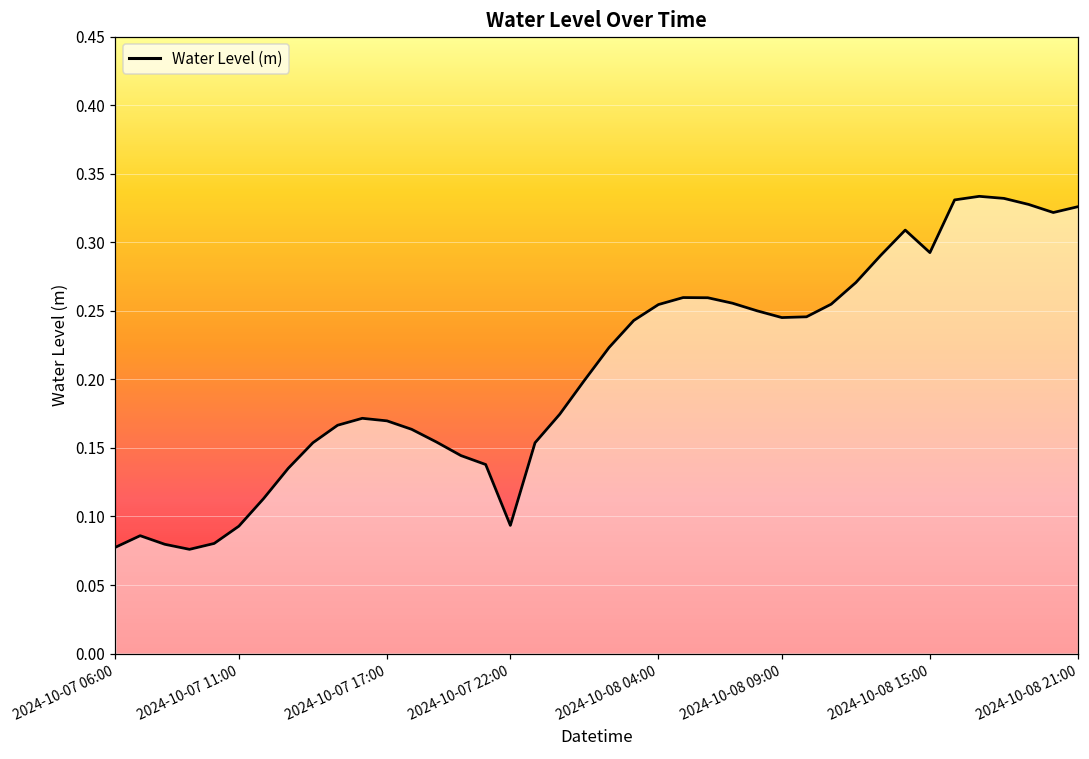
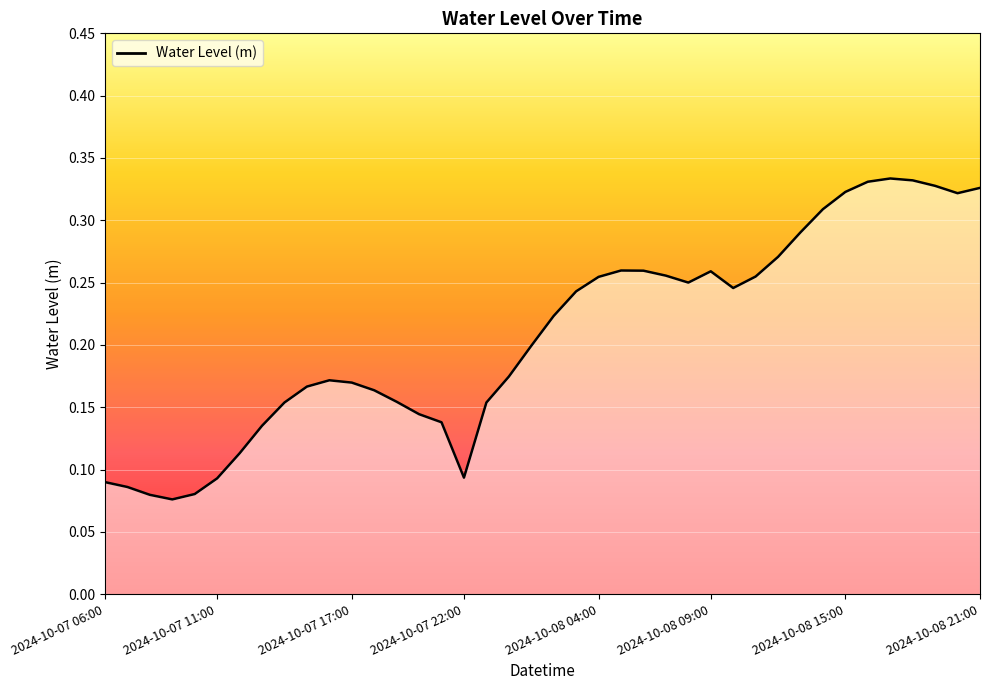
  {
-   "2024-10-07 06:00": 0.078,
+   "2024-10-07 06:00": 0.090,
    "2024-10-07 11:00": 0.093,
    "2024-10-07 17:00": 0.170,
    "2024-10-07 22:00": 0.093,
    "2024-10-08 04:00": 0.255,
-   "2024-10-08 09:00": 0.245,
-   "2024-10-08 15:00": 0.292,
+   "2024-10-08 09:00": 0.259,
+   "2024-10-08 15:00": 0.323,
    "2024-10-08 21:00": 0.326
  }
